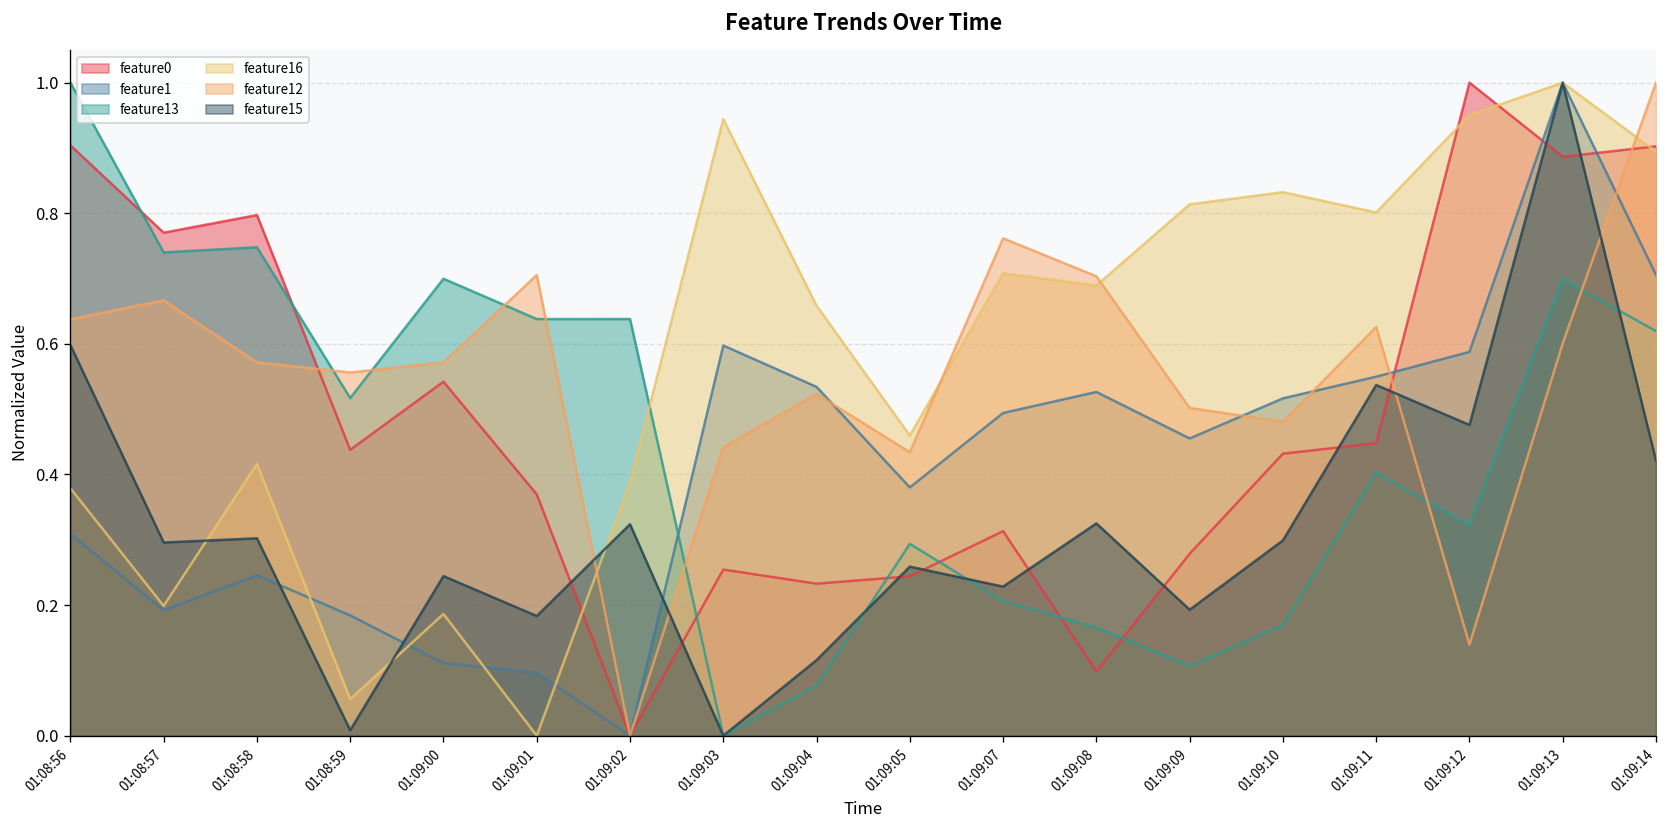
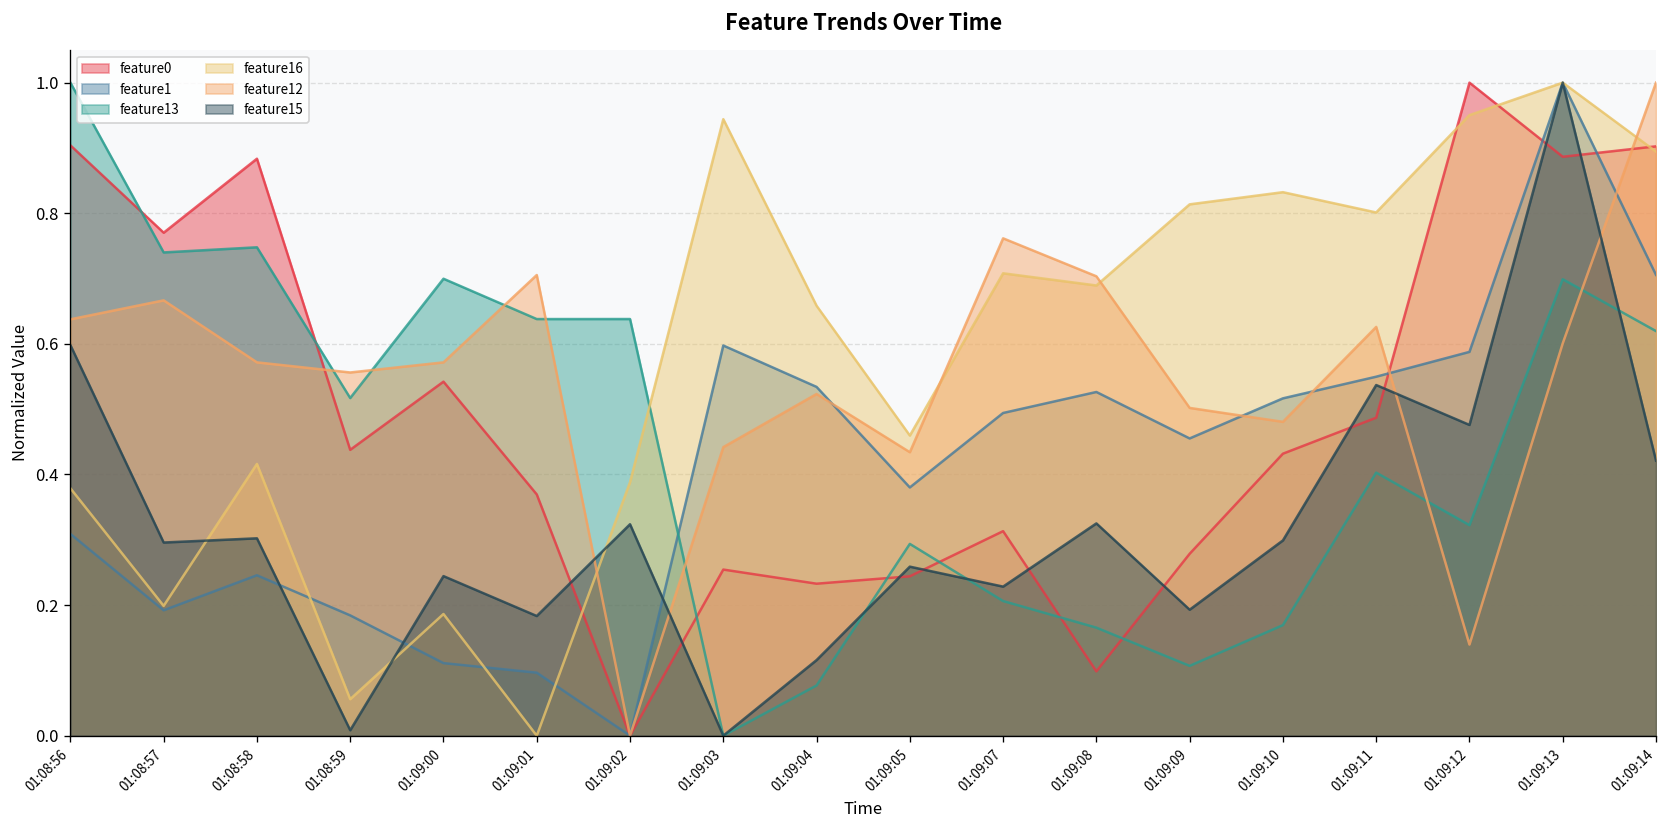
  {
    "feature0": {
      "01:08:56": 0.90,
      "01:08:57": 0.77,
-     "01:08:58": 0.80,
+     "01:08:58": 0.88,
      "01:08:59": 0.44,
      "01:09:00": 0.54,
      "01:09:01": 0.37,
      "01:09:03": 0.25,
      "01:09:04": 0.23,
      "01:09:05": 0.24,
      "01:09:07": 0.31,
      "01:09:08": 0.10,
      "01:09:09": 0.28,
      "01:09:10": 0.43,
-     "01:09:11": 0.45,
+     "01:09:11": 0.49,
      "01:09:12": 1.00,
      "01:09:13": 0.89,
      "01:09:14": 0.90
    },
    "feature15": {
      "01:08:56": 0.60,
      "01:08:57": 0.30,
      "01:08:58": 0.30,
      "01:08:59": 0.01,
      "01:09:00": 0.24,
      "01:09:01": 0.18,
      "01:09:02": 0.32,
      "01:09:04": 0.12,
      "01:09:05": 0.26,
      "01:09:07": 0.23,
      "01:09:08": 0.33,
      "01:09:09": 0.19,
      "01:09:10": 0.30,
      "01:09:11": 0.54,
      "01:09:12": 0.48,
      "01:09:14": 0.42
    }
  }
